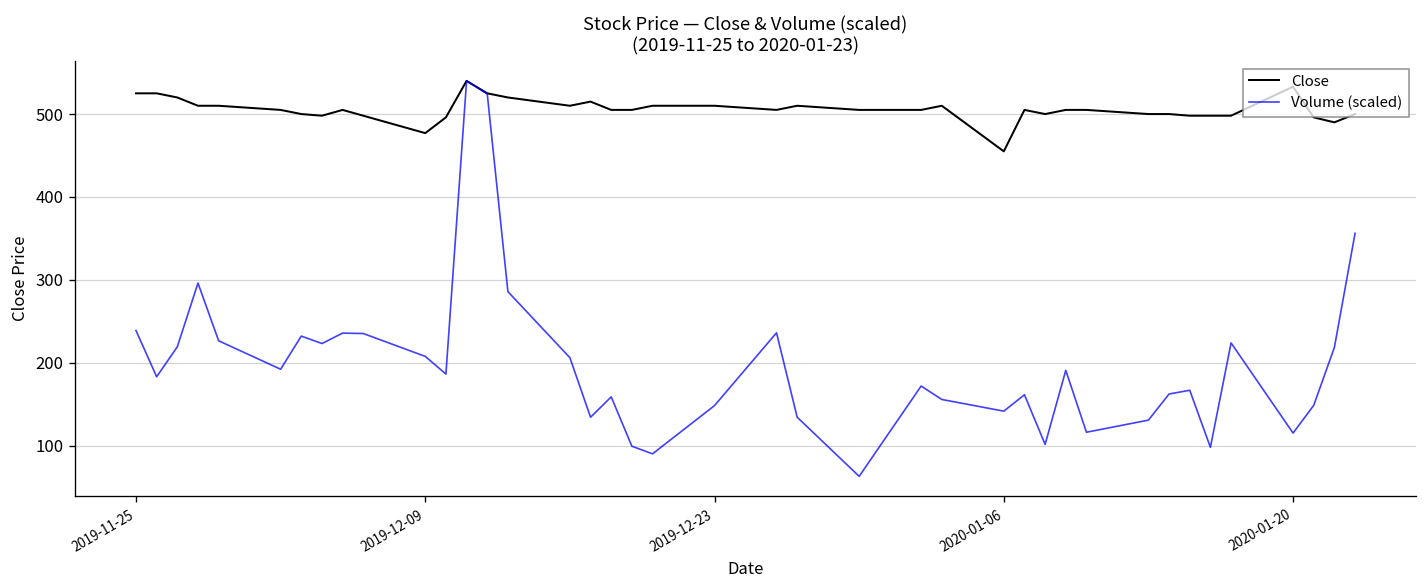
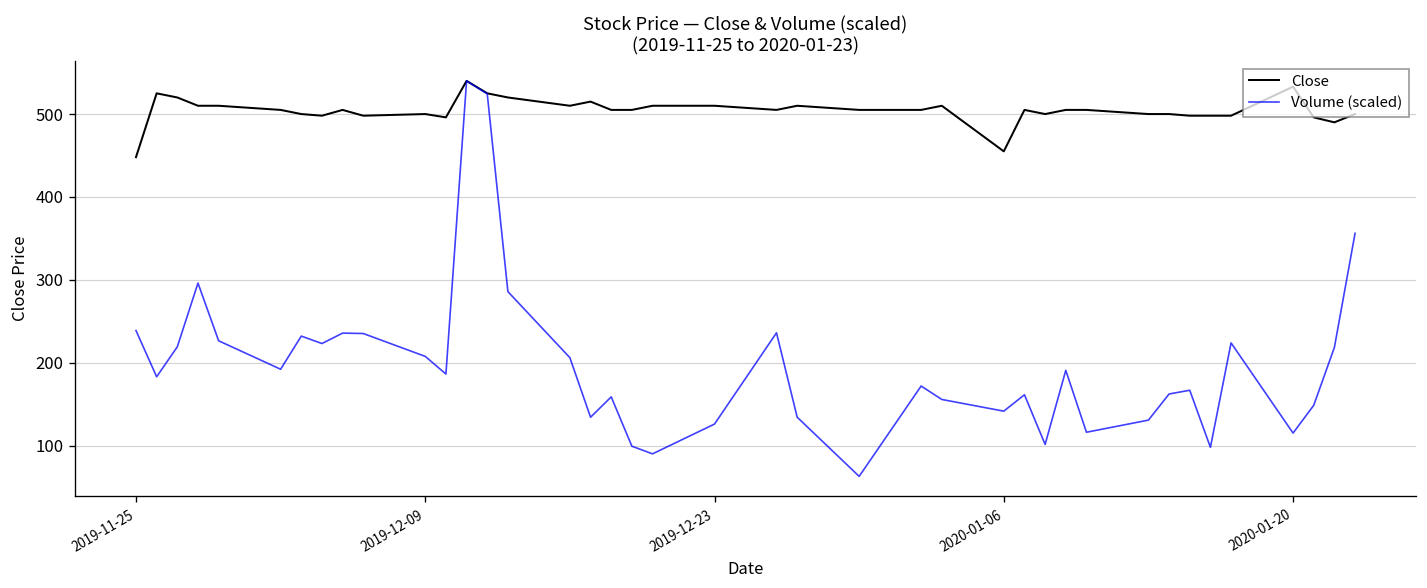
  {
    "Close": {
-     "2019-11-25": 530,
-     "2019-12-09": 480,
+     "2019-11-25": 450,
+     "2019-12-09": 500,
      "2019-12-23": 510,
      "2020-01-06": 460
    },
    "Volume (scaled)": {
      "2019-11-25": 240,
      "2019-12-09": 210,
-     "2019-12-23": 150,
+     "2019-12-23": 130,
      "2020-01-06": 140,
      "2020-01-20": 120
    }
  }
